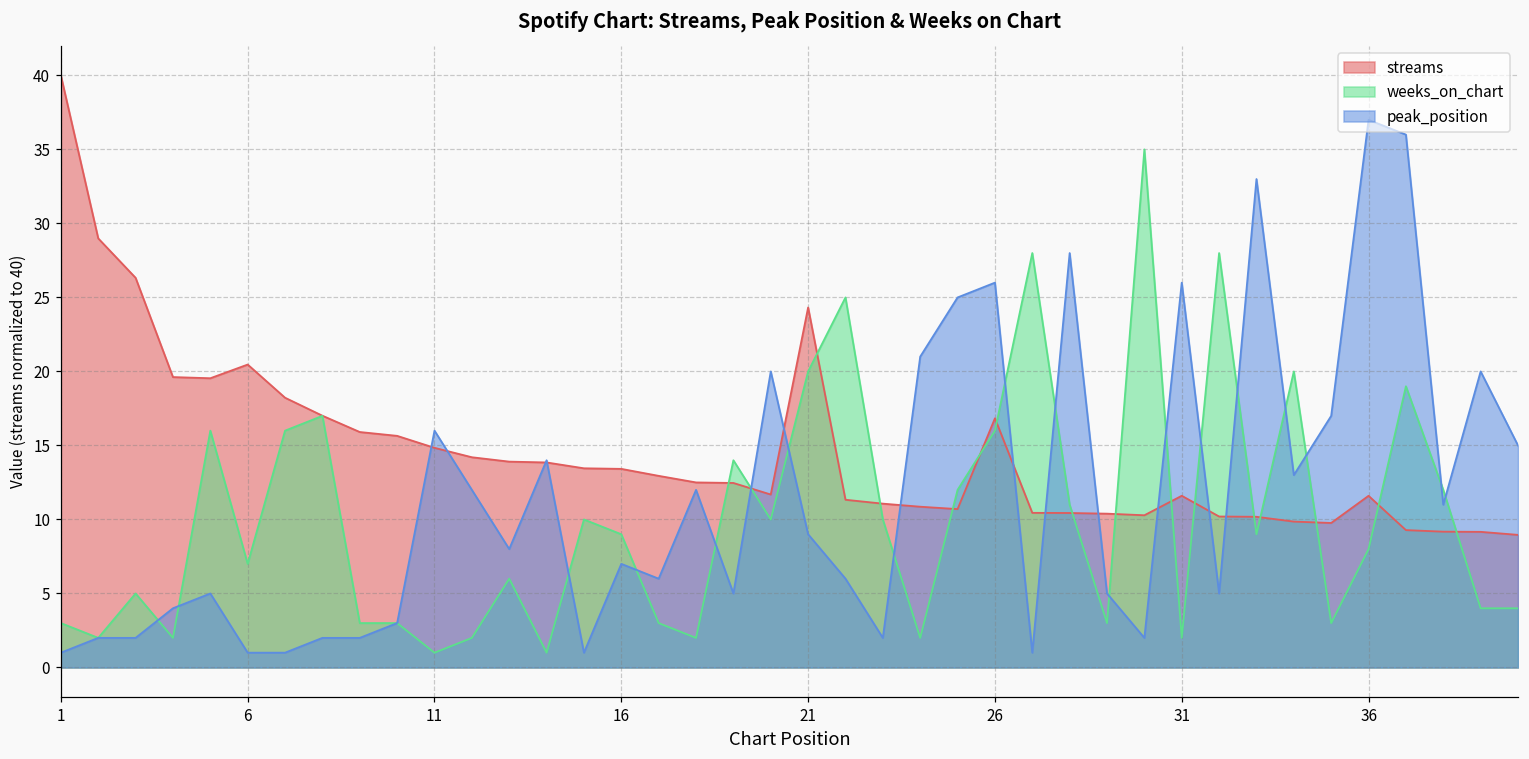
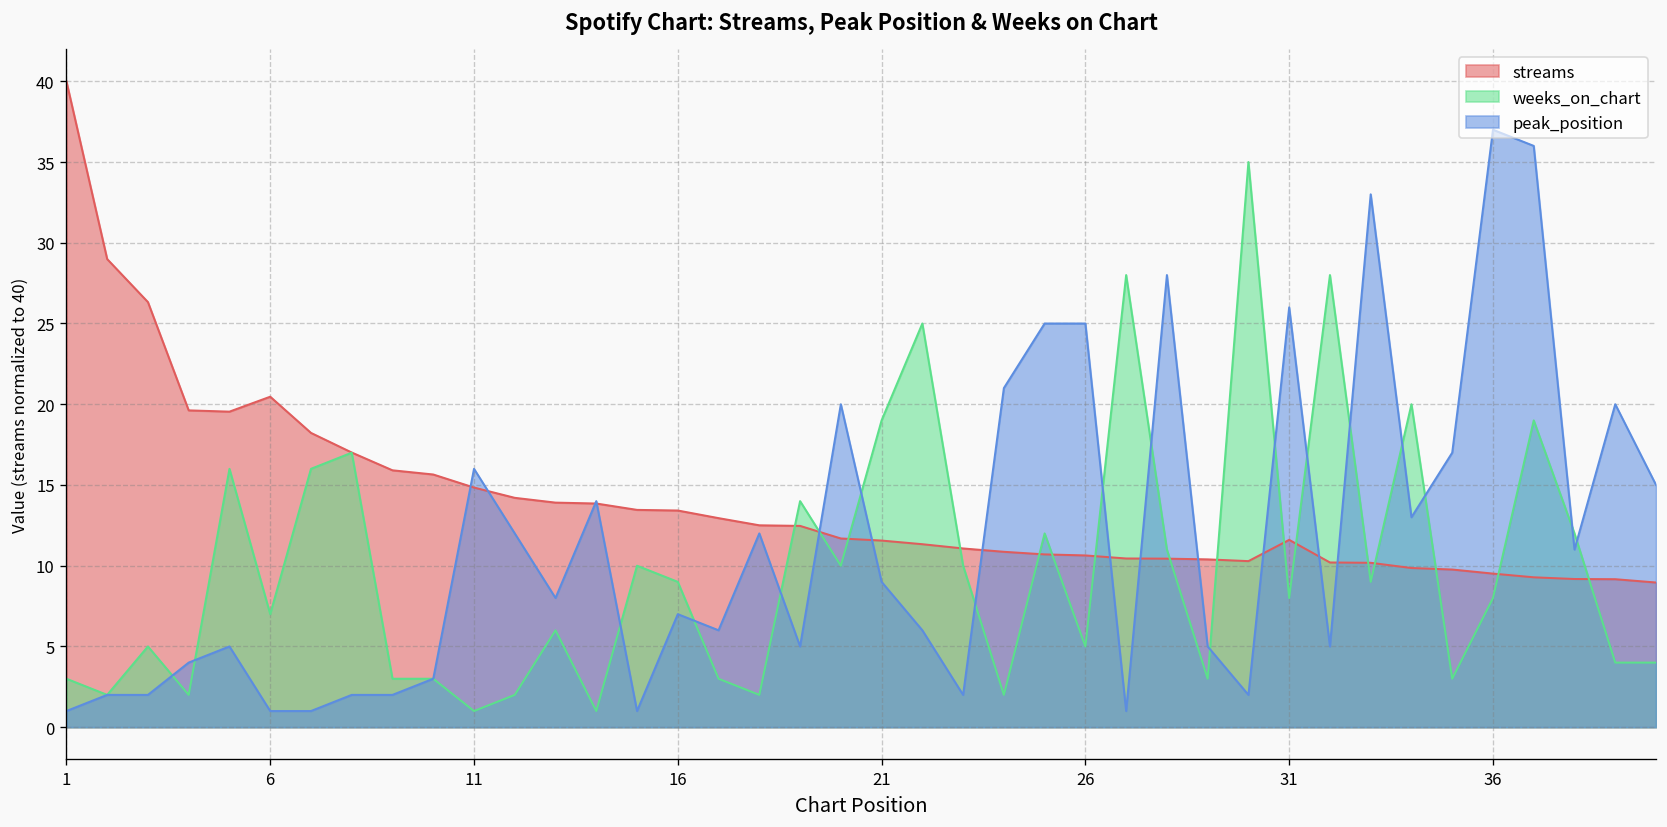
  {
    "streams": {
      "1": 40.0,
      "6": 20.5,
      "11": 14.8,
      "16": 13.4,
-     "21": 24.3,
-     "26": 16.8,
+     "21": 11.6,
+     "26": 10.6,
      "31": 11.6,
-     "36": 11.6
+     "36": 9.5
    },
    "weeks_on_chart": {
      "1": 3,
      "6": 7,
      "11": 1,
      "16": 9,
-     "21": 20,
-     "26": 16,
-     "31": 2,
+     "21": 19,
+     "26": 5,
+     "31": 8,
      "36": 8
    },
    "peak_position": {
      "1": 1,
      "6": 1,
      "11": 16,
      "16": 7,
      "21": 9,
-     "26": 26,
+     "26": 25,
      "31": 26
    }
  }
